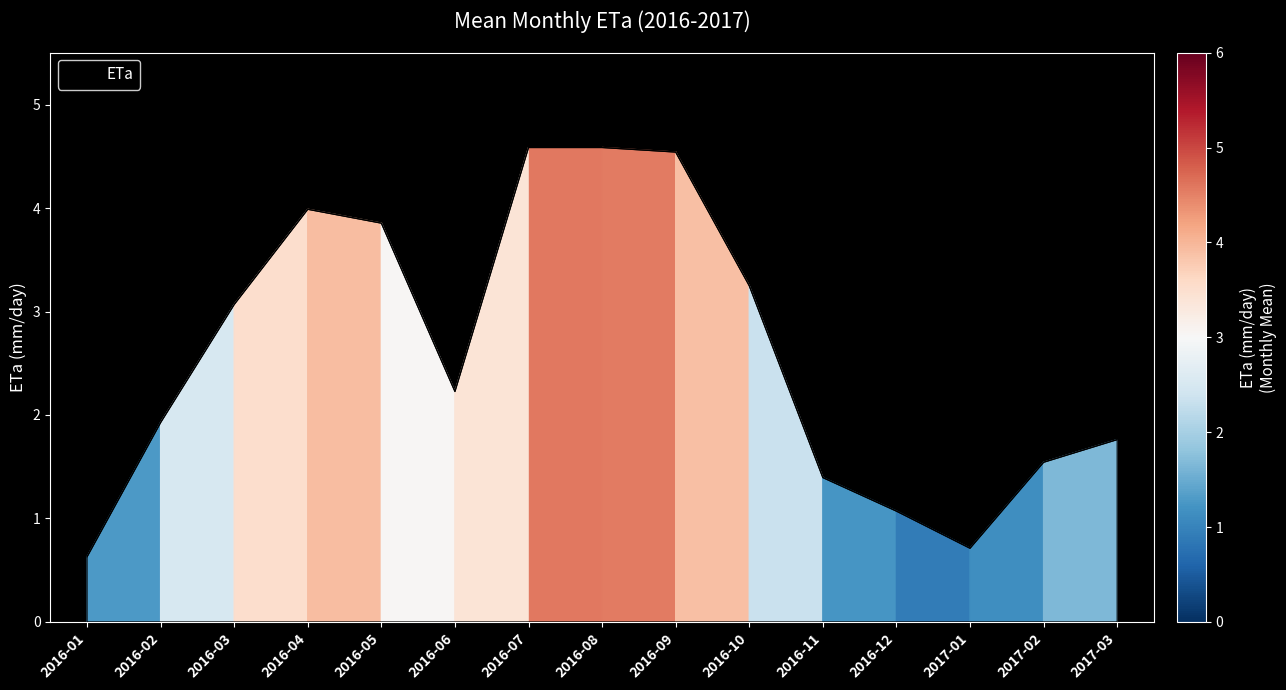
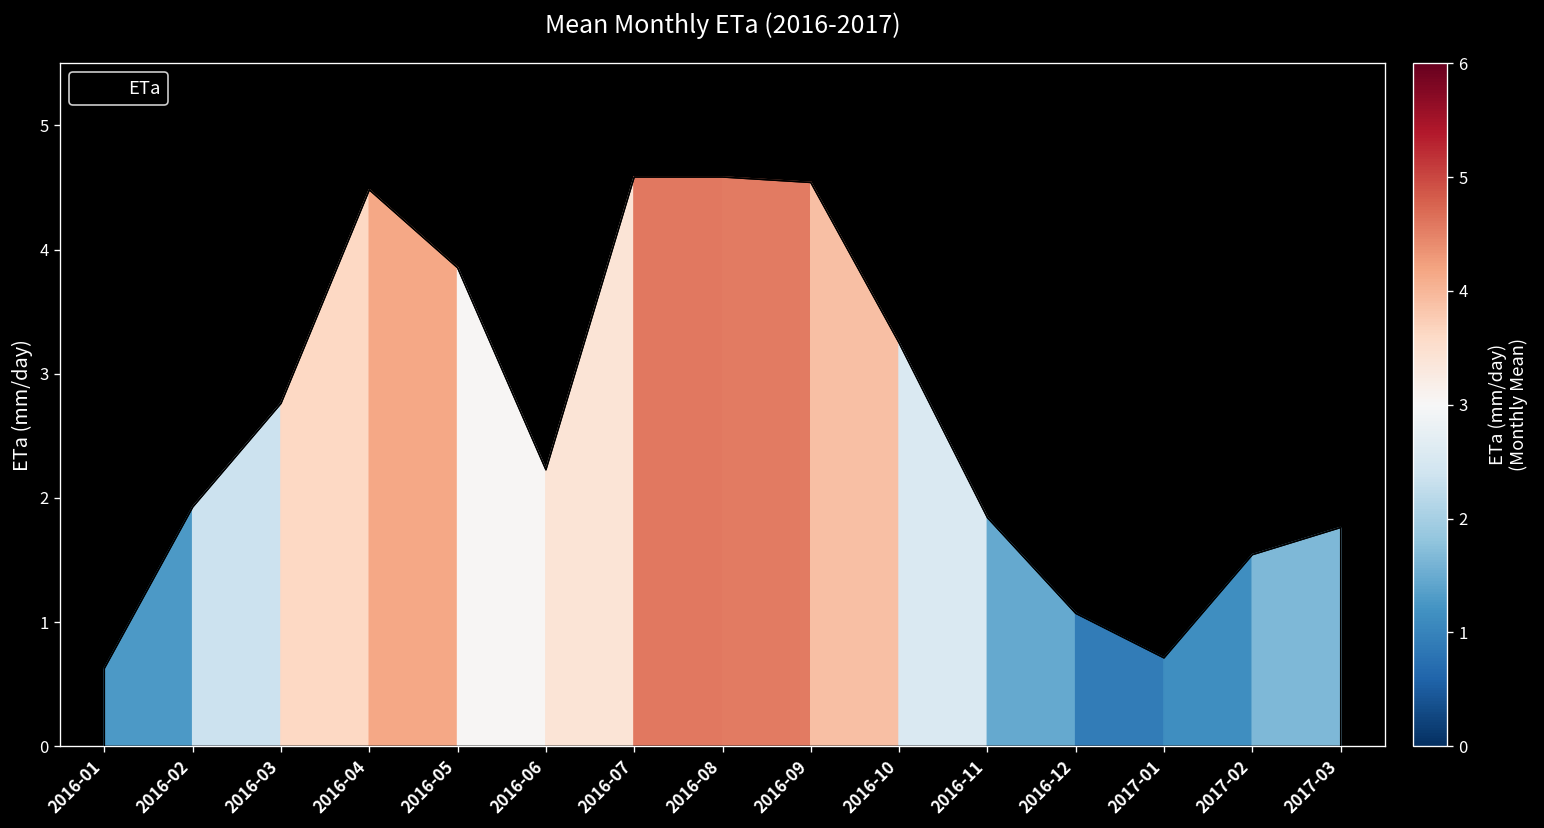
  {
    "2016-01": 0.63,
    "2016-02": 1.93,
-   "2016-03": 3.07,
-   "2016-04": 3.99,
+   "2016-03": 2.76,
+   "2016-04": 4.48,
    "2016-05": 3.85,
    "2016-06": 2.23,
    "2016-07": 4.59,
    "2016-08": 4.59,
    "2016-09": 4.54,
    "2016-10": 3.25,
-   "2016-11": 1.40,
+   "2016-11": 1.84,
    "2016-12": 1.07,
    "2017-01": 0.71,
    "2017-02": 1.54,
    "2017-03": 1.76
  }
